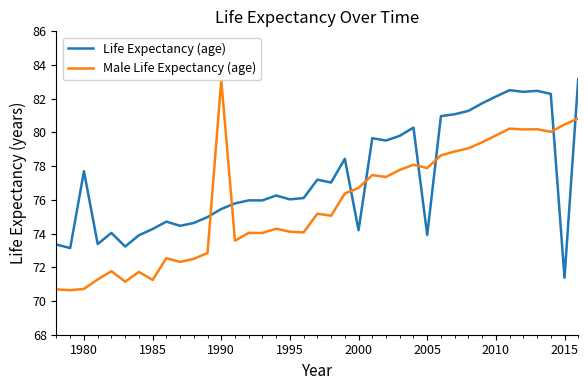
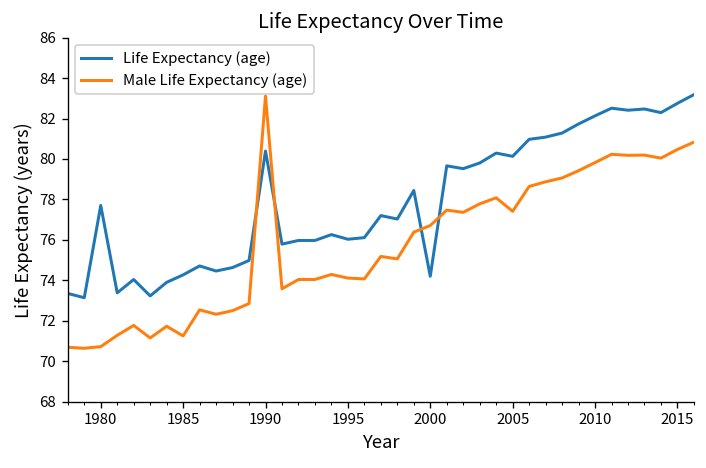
  {
    "Life Expectancy (age)": {
      "1980": 77.7,
      "1985": 74.3,
-     "1990": 75.5,
+     "1990": 80.4,
      "1995": 76.0,
      "2000": 74.2,
-     "2005": 73.9,
+     "2005": 80.1,
      "2010": 82.1,
-     "2015": 71.4
+     "2015": 82.8
    },
    "Male Life Expectancy (age)": {
      "1980": 70.7,
      "1985": 71.3,
      "1995": 74.1,
      "2000": 76.7,
-     "2005": 77.9,
+     "2005": 77.4,
      "2010": 79.8,
      "2015": 80.5
    }
  }
